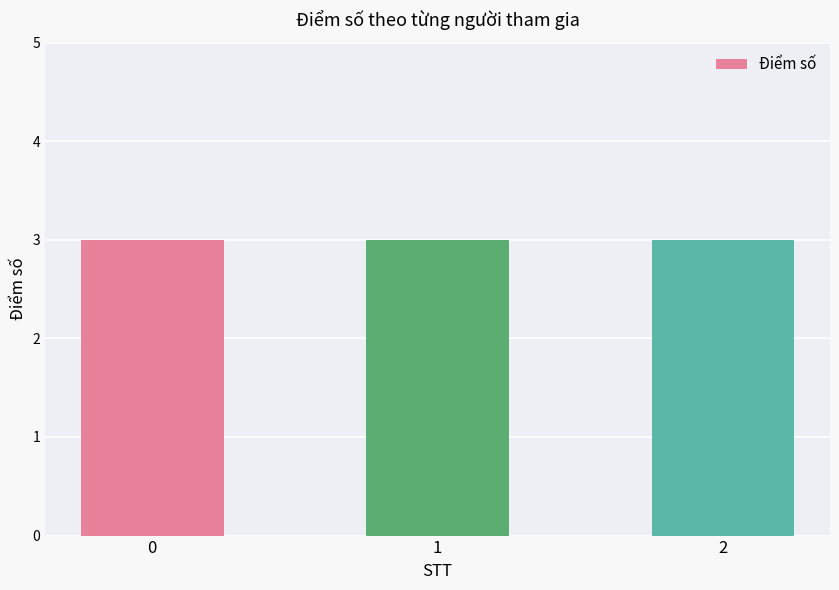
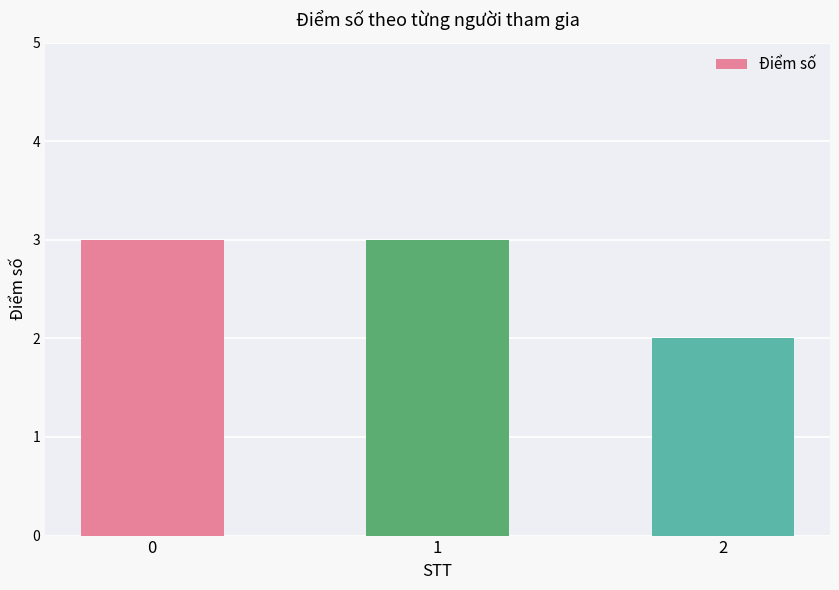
  {
    "0": 3,
    "1": 3,
-   "2": 3
+   "2": 2
  }
